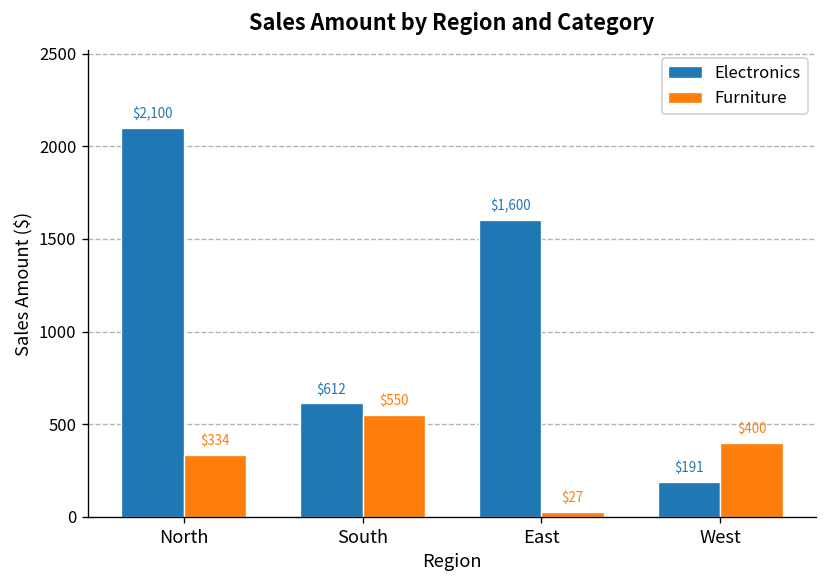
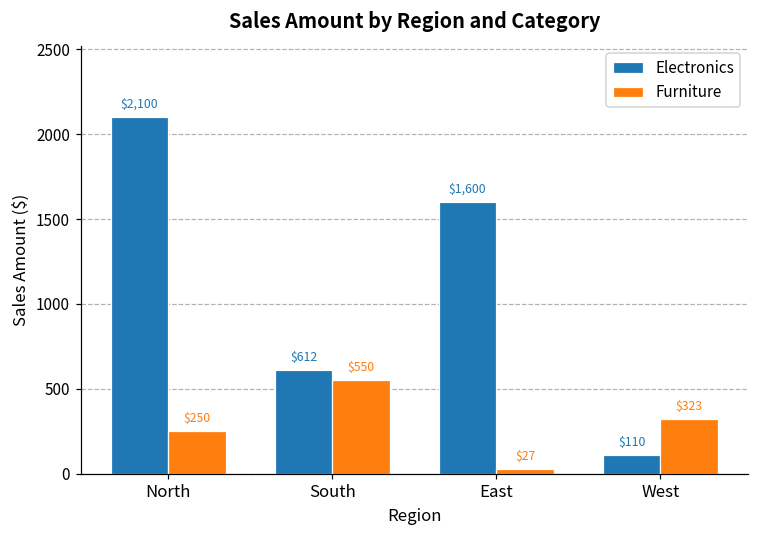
  {
    "Electronics": {
      "North": "$2,100",
      "South": "$612",
      "East": "$1,600",
-     "West": "$191"
+     "West": "$110"
    },
    "Furniture": {
-     "North": "$334",
+     "North": "$250",
      "South": "$550",
      "East": "$27",
-     "West": "$400"
+     "West": "$323"
    }
  }
